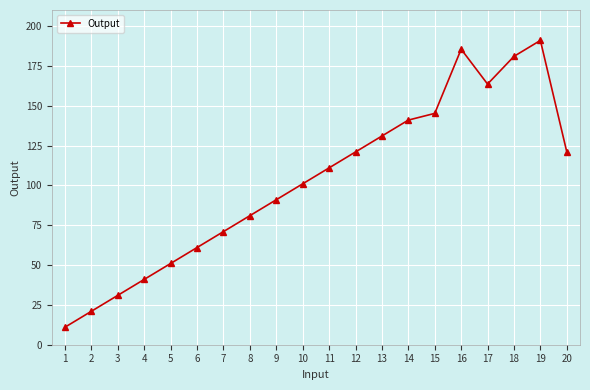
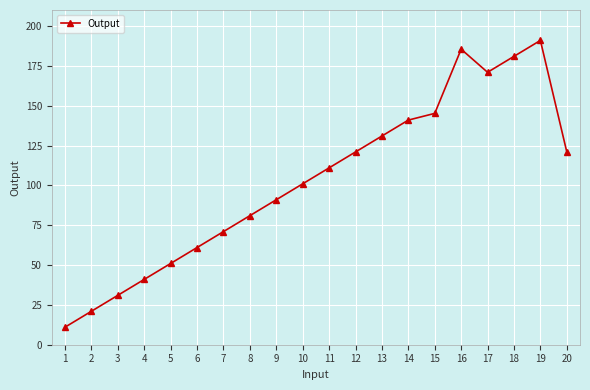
  {
    "1": 11,
    "2": 21,
    "3": 31,
    "4": 41,
    "5": 51,
    "6": 61,
    "7": 71,
    "8": 81,
    "9": 91,
    "10": 101,
    "11": 111,
    "12": 121,
    "13": 131,
    "14": 141,
    "15": 145,
    "16": 186,
-   "17": 164,
+   "17": 171,
    "18": 181,
    "19": 191,
    "20": 121
  }
